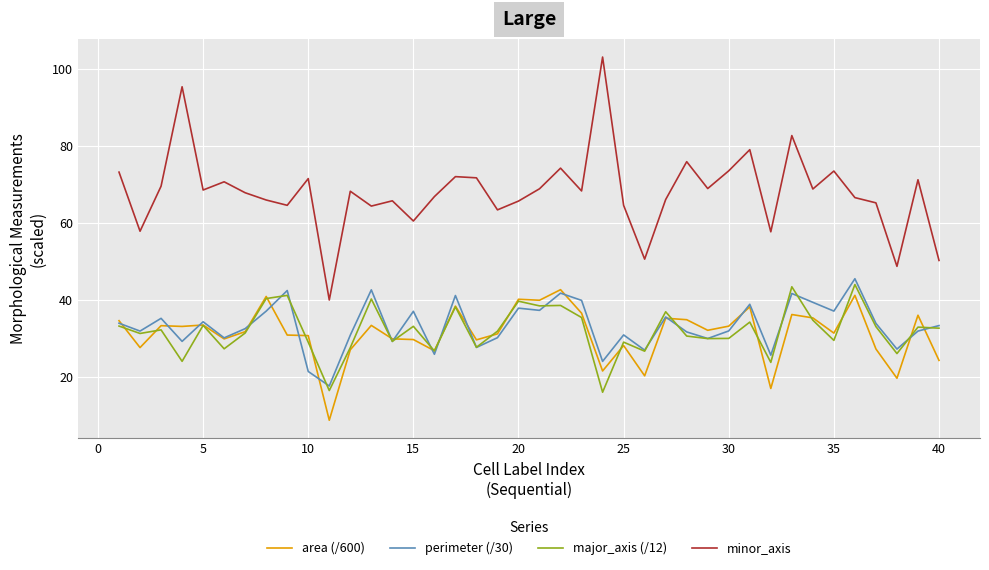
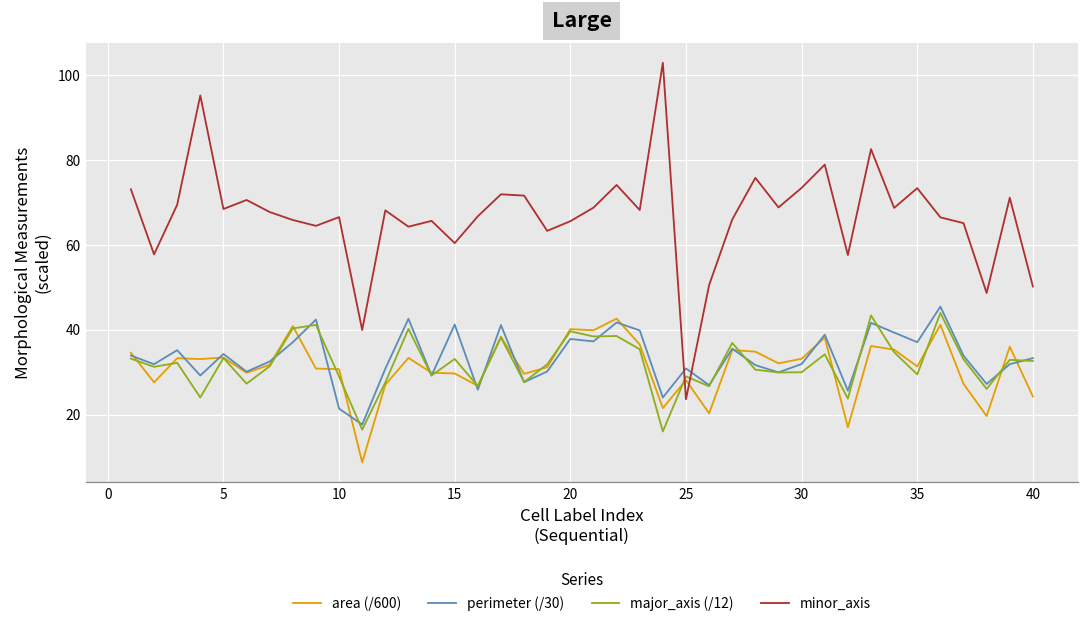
  {
    "area (/600)": {
      "10": 31,
      "15": 30,
      "25": 28,
      "30": 33,
      "35": 31,
      "40": 24
    },
    "perimeter (/30)": {
      "5": 34,
      "10": 21,
-     "15": 37,
+     "15": 41,
      "20": 38,
      "25": 31,
      "30": 32,
      "35": 37,
      "40": 33
    },
    "major_axis (/12)": {
      "10": 29,
      "15": 33,
      "25": 29,
      "30": 30,
      "35": 30,
      "40": 33
    },
    "minor_axis": {
      "5": 69,
-     "10": 71,
+     "10": 67,
      "15": 60,
      "20": 66,
-     "25": 65,
+     "25": 24,
      "30": 73,
      "35": 73,
      "40": 50
    }
  }
